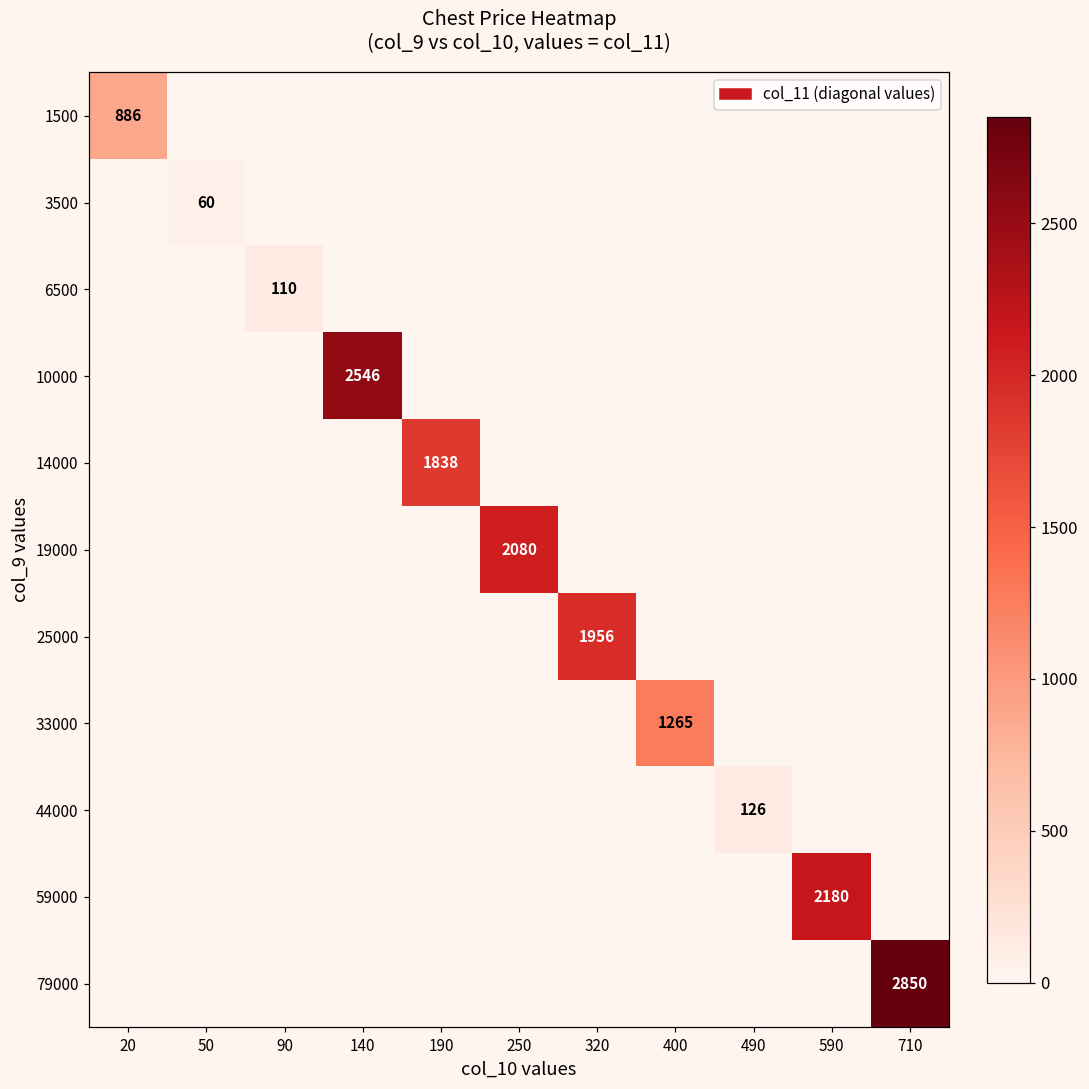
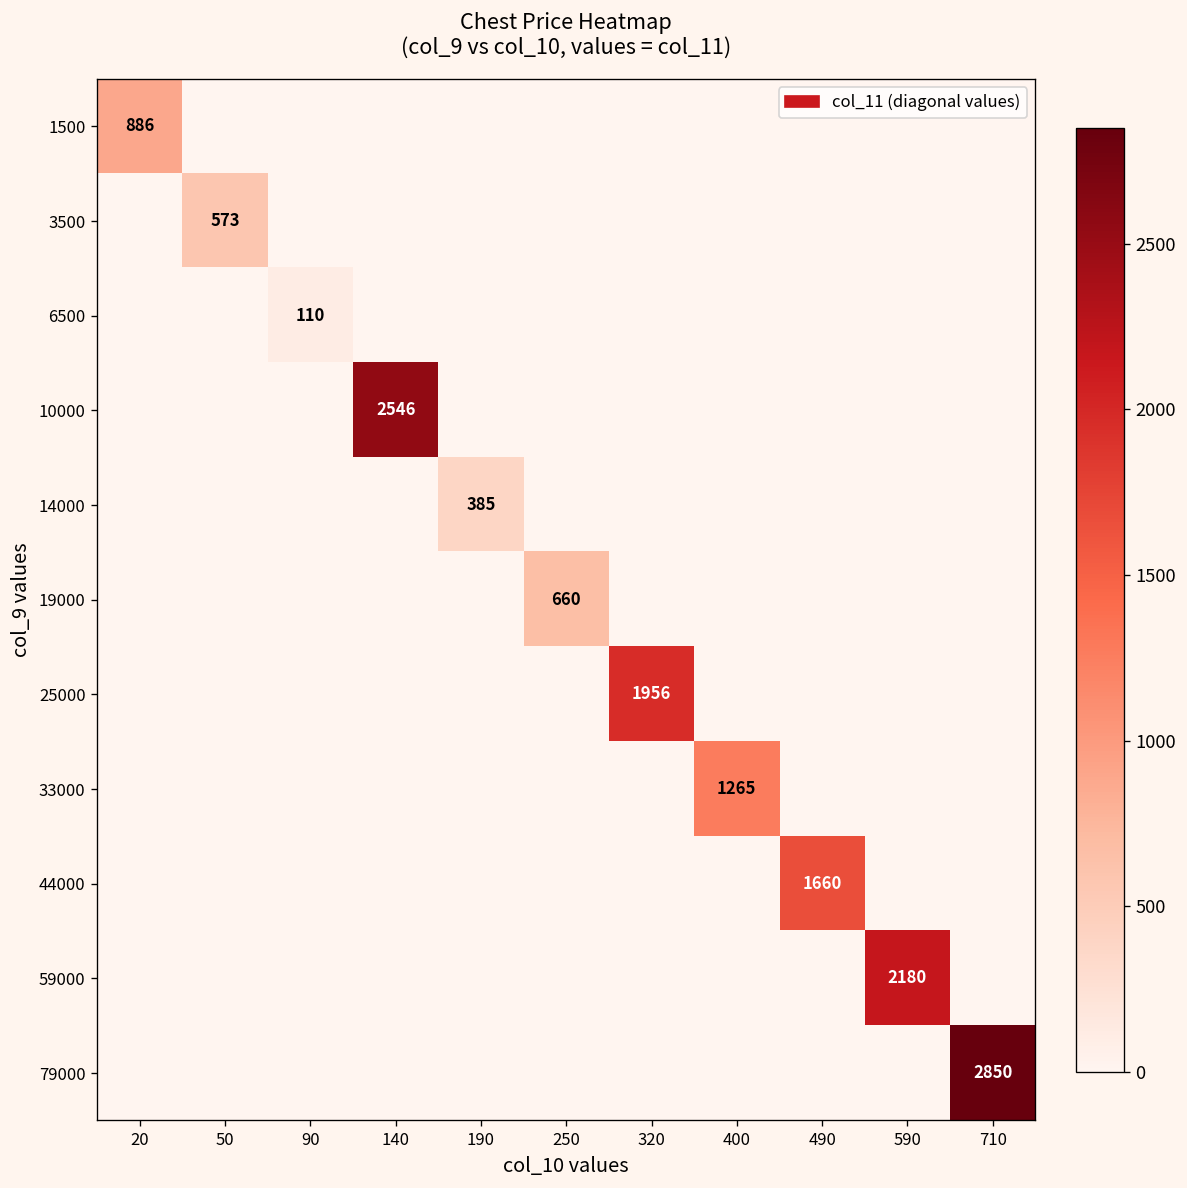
  {
    "1500": {
      "20": 886
    },
    "3500": {
-     "50": 60
+     "50": 573
    },
    "6500": {
      "90": 110
    },
    "10000": {
      "140": 2546
    },
    "14000": {
-     "190": 1838
+     "190": 385
    },
    "19000": {
-     "250": 2080
+     "250": 660
    },
    "25000": {
      "320": 1956
    },
    "33000": {
      "400": 1265
    },
    "44000": {
-     "490": 126
+     "490": 1660
    },
    "59000": {
      "590": 2180
    },
    "79000": {
      "710": 2850
    }
  }
